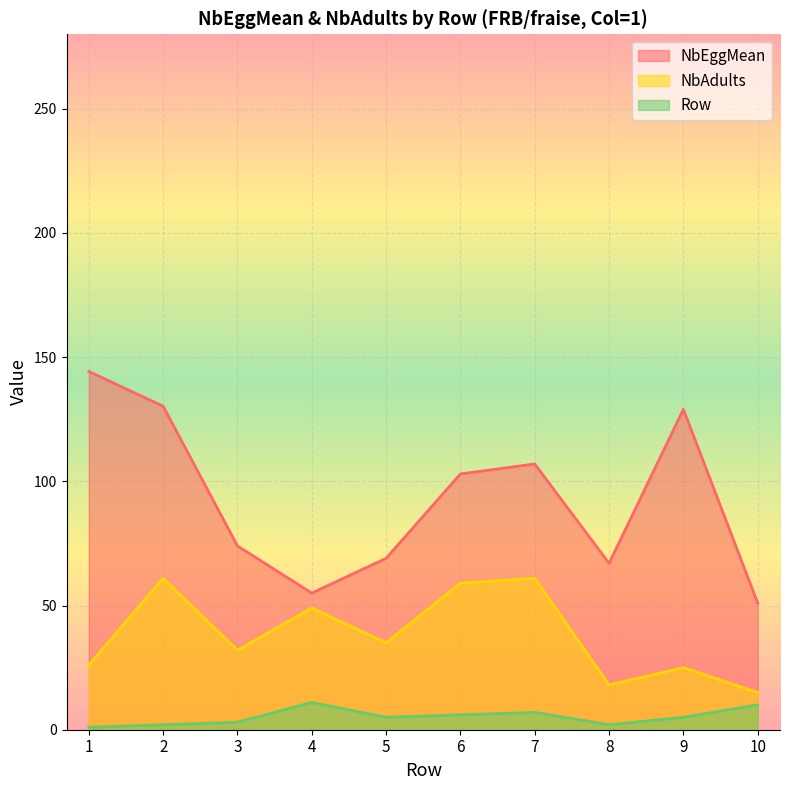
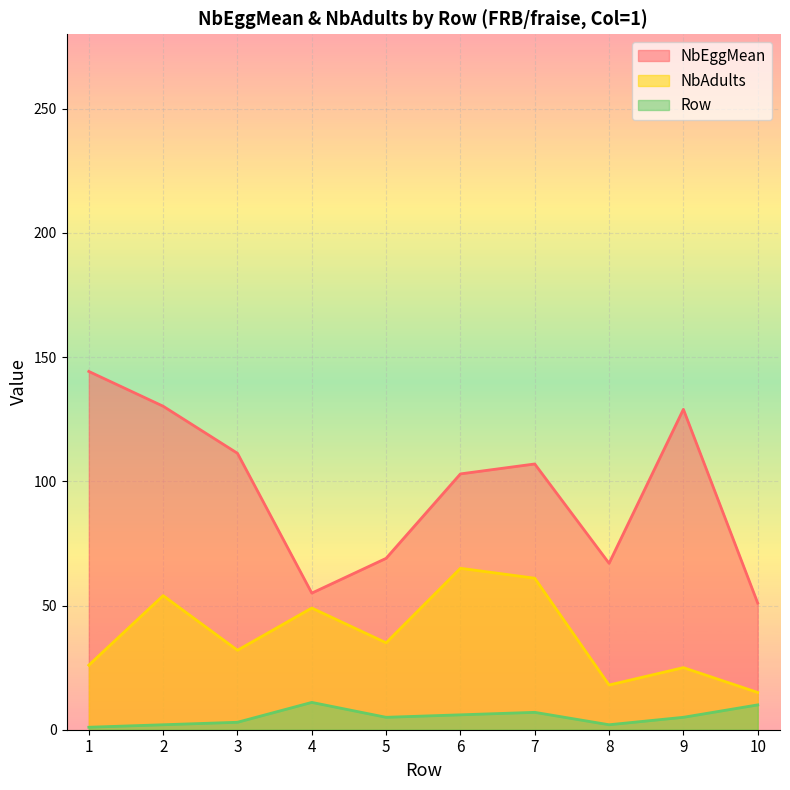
  {
    "NbEggMean": {
      "1": 144,
      "2": 130,
-     "3": 74,
+     "3": 111,
      "4": 55,
      "5": 69,
      "6": 103,
      "7": 107,
      "8": 67,
      "9": 129,
      "10": 51
    },
    "NbAdults": {
      "1": 26,
-     "2": 61,
+     "2": 54,
      "3": 32,
      "4": 49,
      "5": 35,
-     "6": 59,
+     "6": 65,
      "7": 61,
      "8": 18,
      "9": 25,
      "10": 15
    },
    "Row": {
      "1": 1,
      "2": 2,
      "3": 3,
      "4": 11,
      "5": 5,
      "6": 6,
      "7": 7,
      "8": 2,
      "9": 5,
      "10": 10
    }
  }
